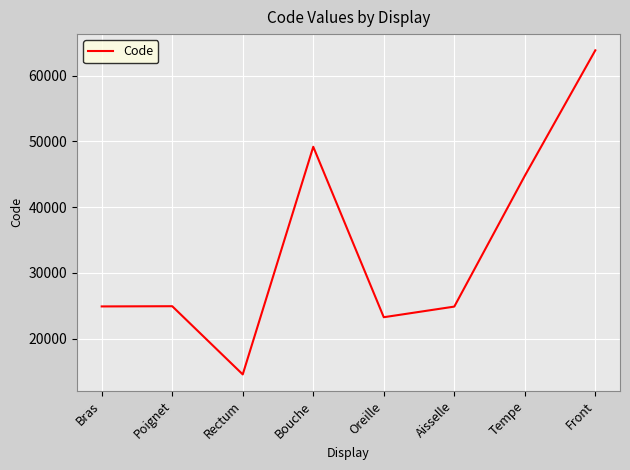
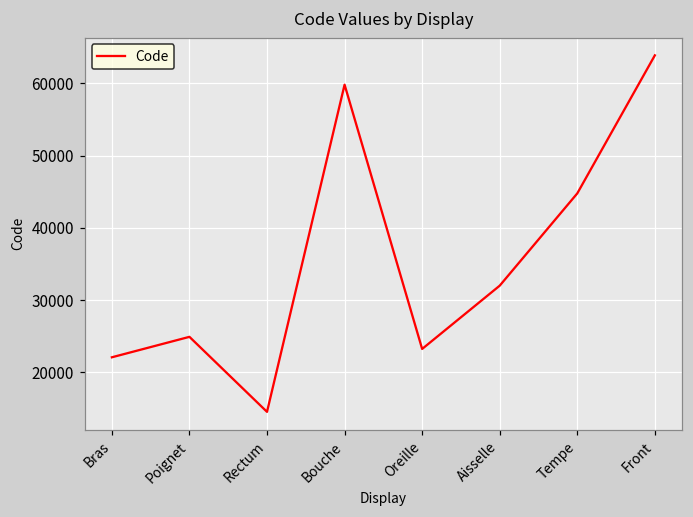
  {
-   "Bras": 25000,
+   "Bras": 22000,
    "Poignet": 25000,
    "Rectum": 15000,
-   "Bouche": 49000,
+   "Bouche": 60000,
    "Oreille": 23000,
-   "Aisselle": 25000,
+   "Aisselle": 32000,
    "Tempe": 45000,
    "Front": 64000
  }
